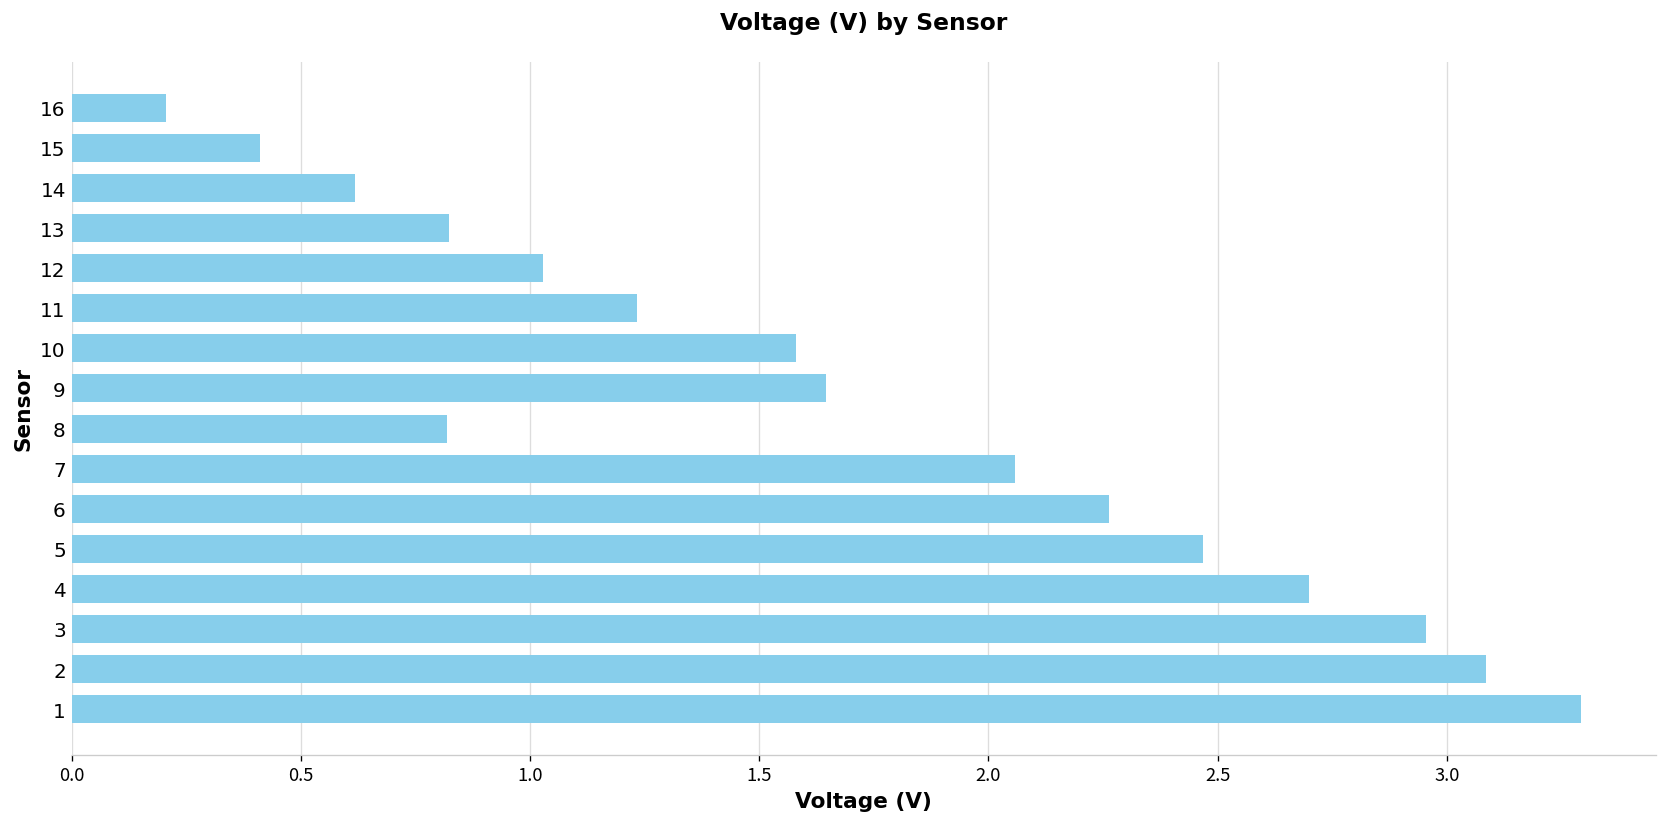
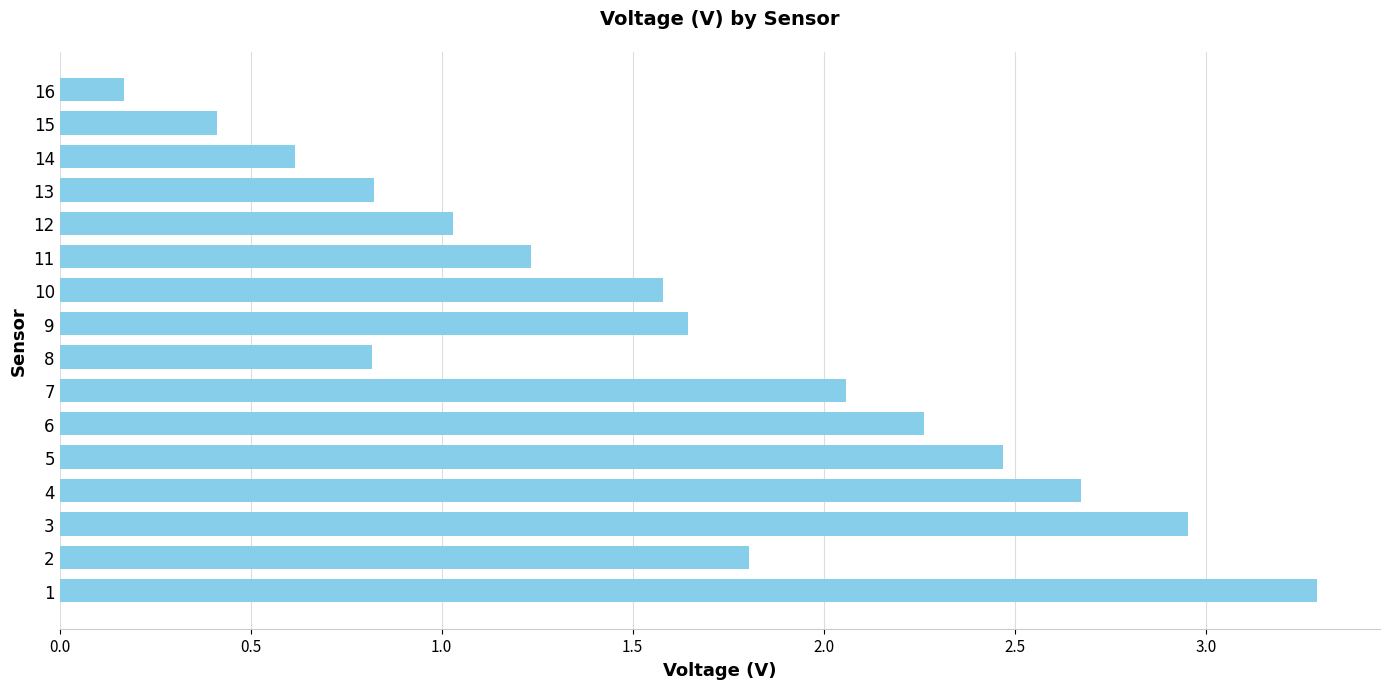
  {
-   "16": 0.21,
+   "16": 0.17,
    "15": 0.41,
    "14": 0.62,
    "13": 0.82,
    "12": 1.03,
    "11": 1.23,
    "10": 1.58,
    "9": 1.65,
    "8": 0.82,
    "7": 2.06,
    "6": 2.26,
    "5": 2.47,
-   "4": 2.70,
+   "4": 2.67,
    "3": 2.95,
-   "2": 3.09,
+   "2": 1.80,
    "1": 3.29
  }
